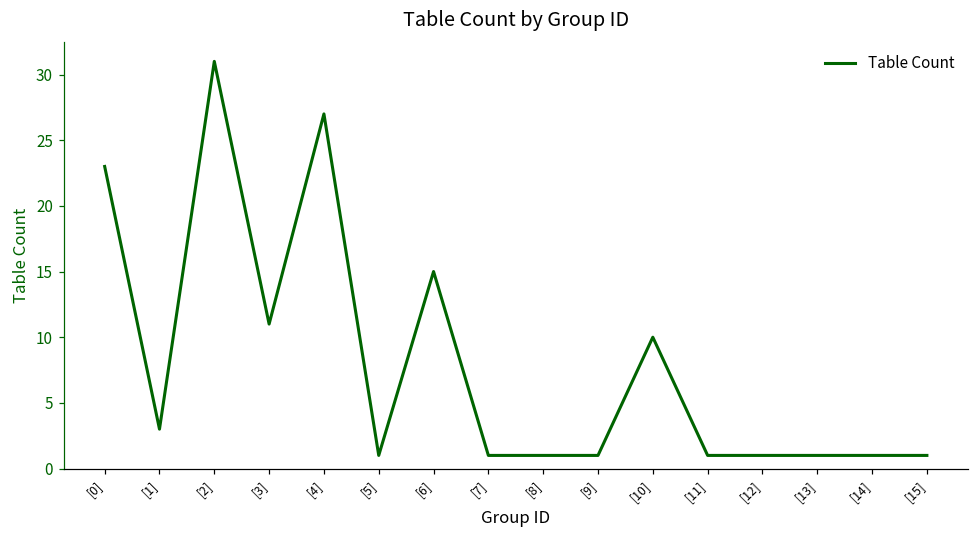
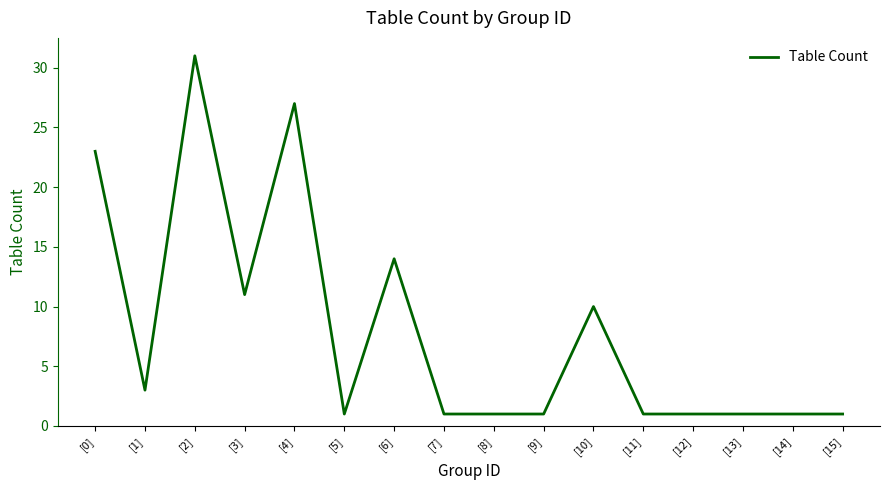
  {
    "[0]": 23,
    "[1]": 3,
    "[2]": 31,
    "[3]": 11,
    "[4]": 27,
    "[5]": 1,
-   "[6]": 15,
+   "[6]": 14,
    "[7]": 1,
    "[8]": 1,
    "[9]": 1,
    "[10]": 10,
    "[11]": 1,
    "[12]": 1,
    "[13]": 1,
    "[14]": 1,
    "[15]": 1
  }
